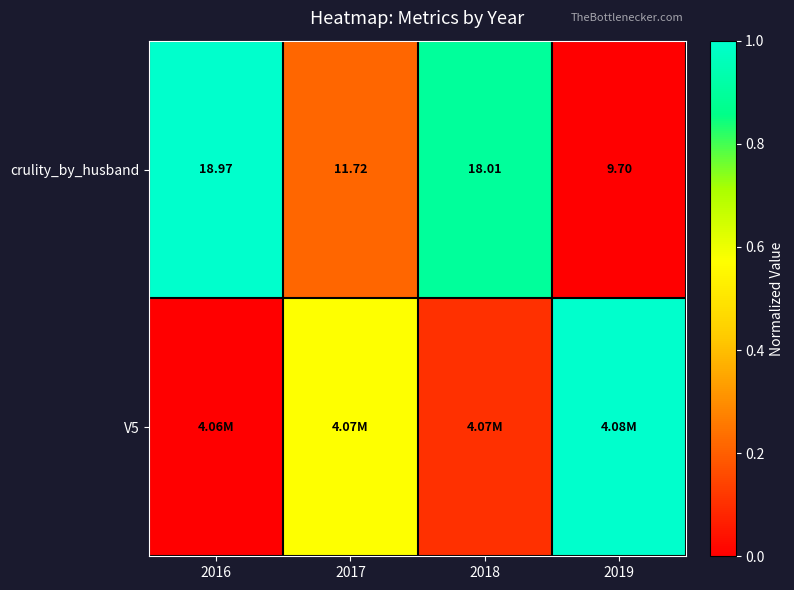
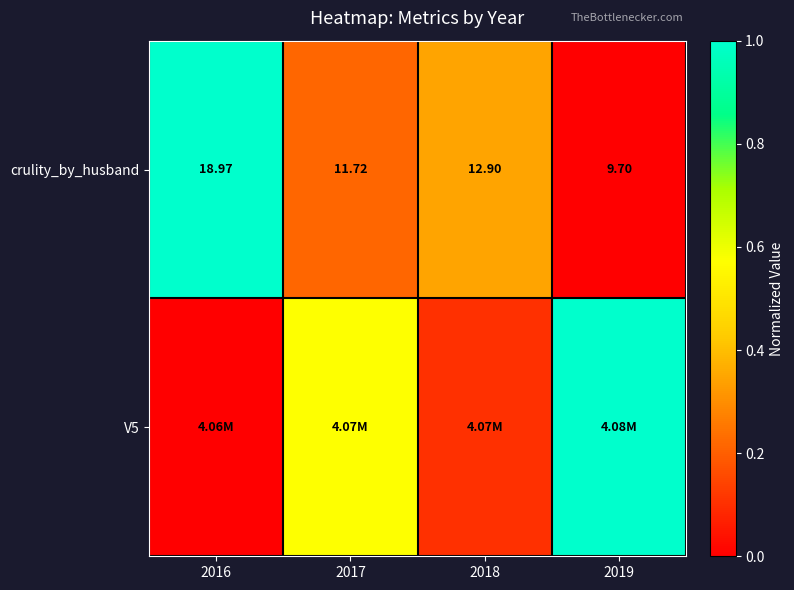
  {
    "crulity_by_husband": {
      "2016": "18.97",
      "2017": "11.72",
-     "2018": "18.01",
+     "2018": "12.90",
      "2019": "9.70"
    },
    "V5": {
      "2016": "4.06M",
      "2017": "4.07M",
      "2018": "4.07M",
      "2019": "4.08M"
    }
  }
